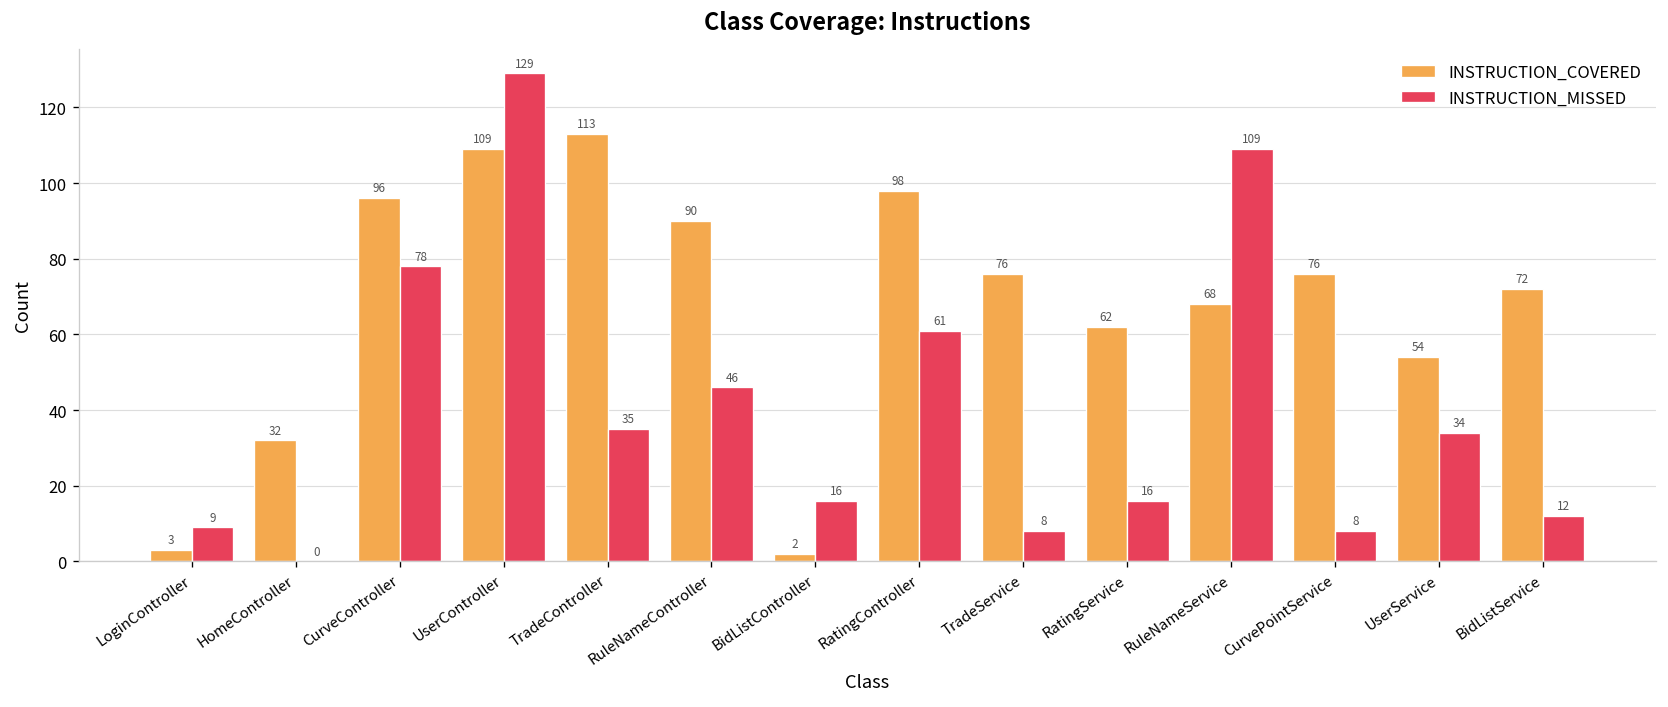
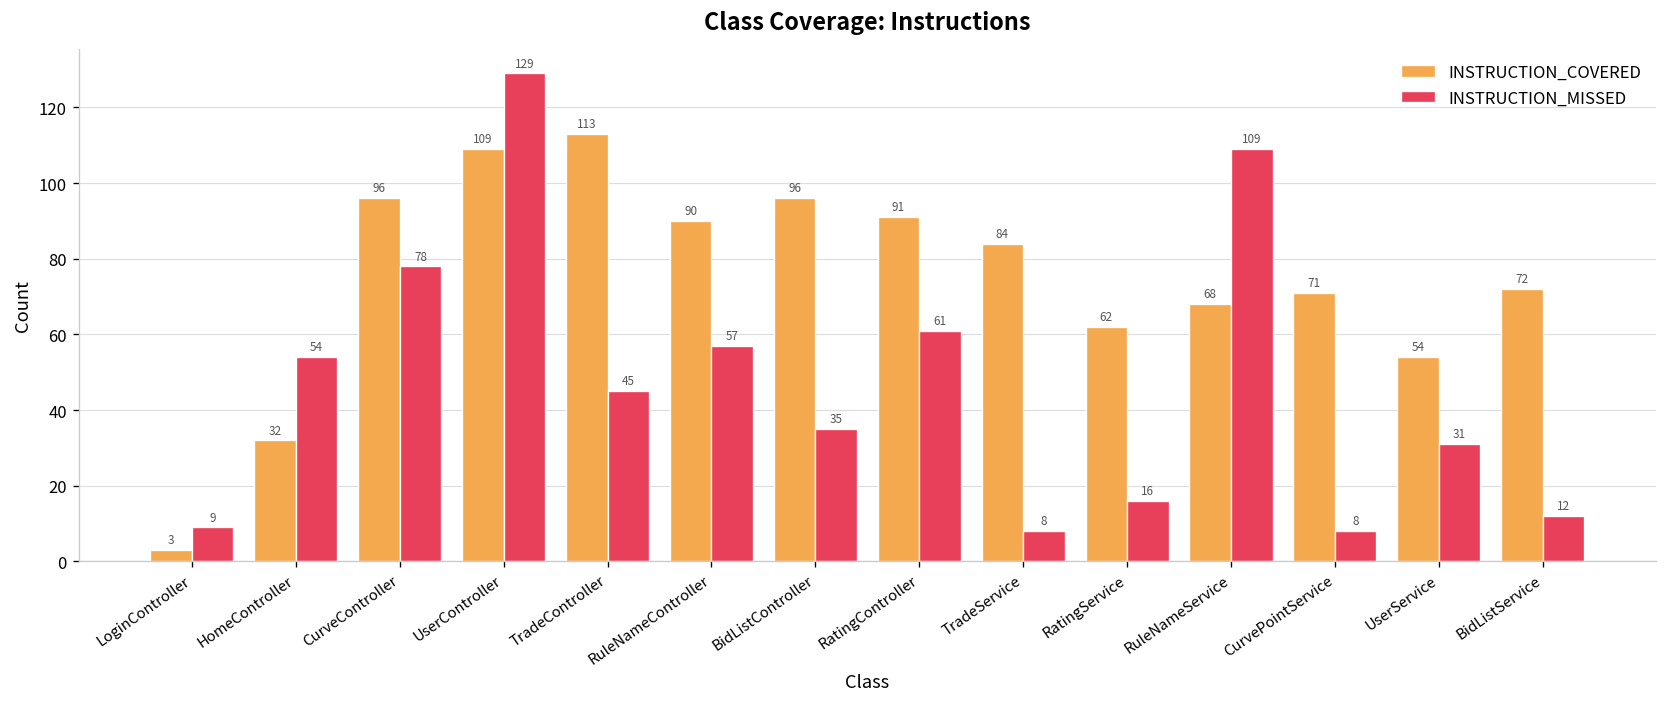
  {
    "INSTRUCTION_COVERED": {
      "LoginController": 3,
      "HomeController": 32,
      "CurveController": 96,
      "UserController": 109,
      "TradeController": 113,
      "RuleNameController": 90,
-     "BidListController": 2,
-     "RatingController": 98,
-     "TradeService": 76,
+     "BidListController": 96,
+     "RatingController": 91,
+     "TradeService": 84,
      "RatingService": 62,
      "RuleNameService": 68,
-     "CurvePointService": 76,
+     "CurvePointService": 71,
      "UserService": 54,
      "BidListService": 72
    },
    "INSTRUCTION_MISSED": {
      "LoginController": 9,
-     "HomeController": 0,
+     "HomeController": 54,
      "CurveController": 78,
      "UserController": 129,
-     "TradeController": 35,
-     "RuleNameController": 46,
-     "BidListController": 16,
+     "TradeController": 45,
+     "RuleNameController": 57,
+     "BidListController": 35,
      "RatingController": 61,
      "TradeService": 8,
      "RatingService": 16,
      "RuleNameService": 109,
      "CurvePointService": 8,
-     "UserService": 34,
+     "UserService": 31,
      "BidListService": 12
    }
  }
